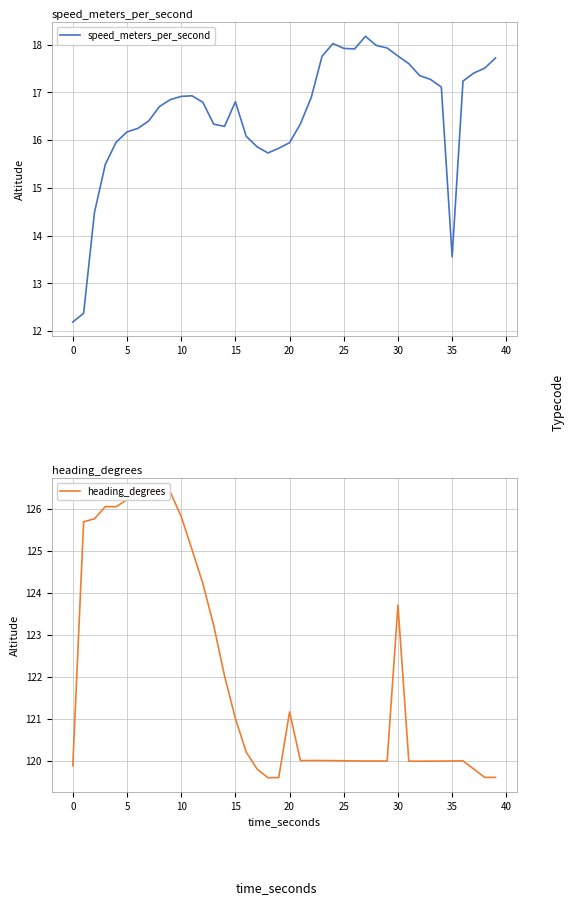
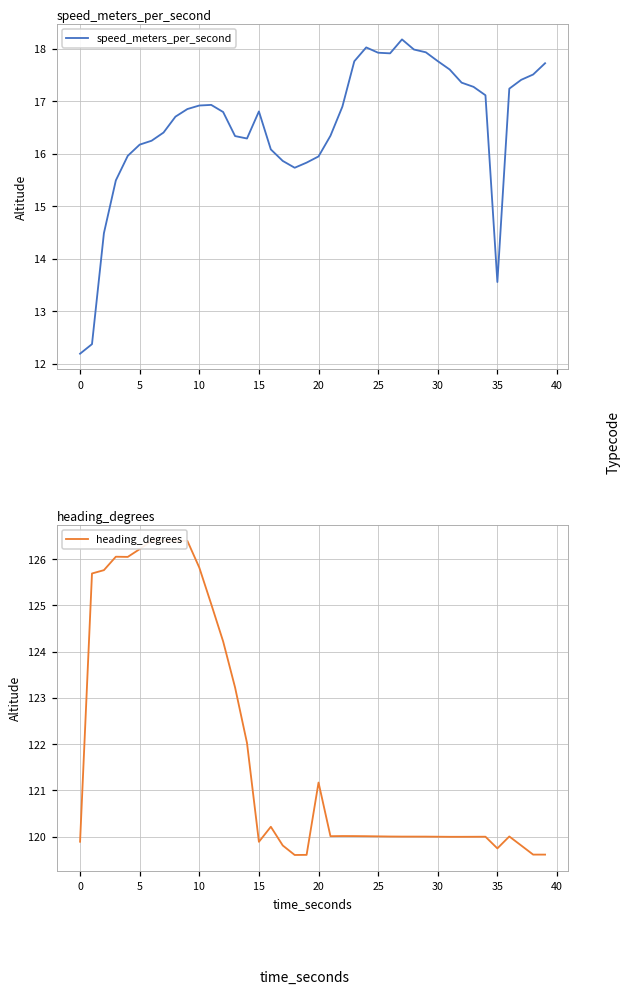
  {
    "speed_meters_per_second": {
      "0": 12.2,
      "5": 16.2,
      "10": 16.9,
      "15": 16.8,
      "20": 15.9,
      "25": 17.9,
      "30": 17.8,
      "35": 13.6
    },
    "heading_degrees": {
      "0": 119.9,
      "10": 125.8,
-     "15": 121.0,
+     "15": 119.9,
      "20": 121.2,
      "25": 120.0,
-     "30": 123.7,
-     "35": 120.0
+     "30": 120.0,
+     "35": 119.7
    }
  }
